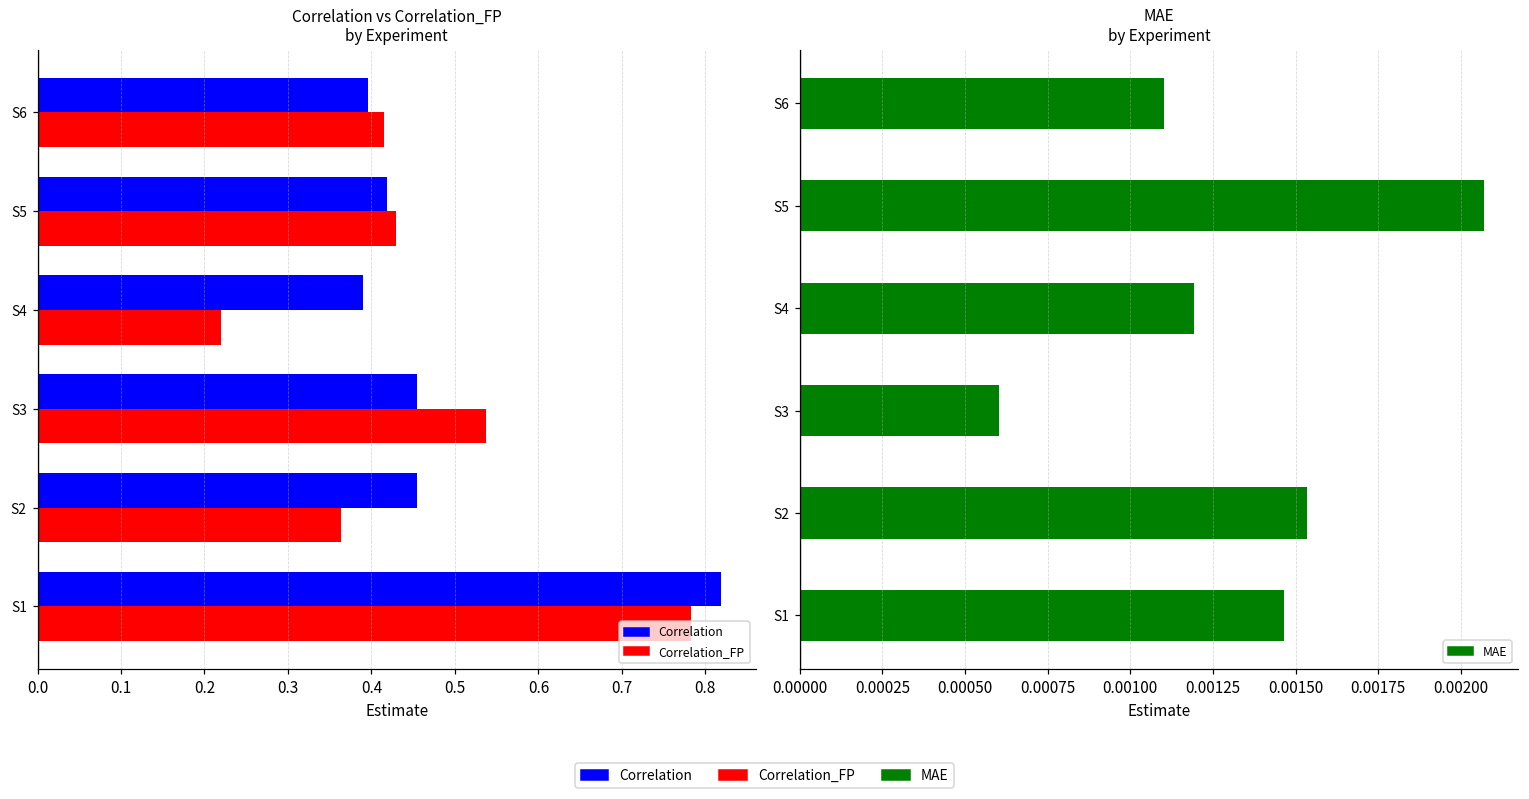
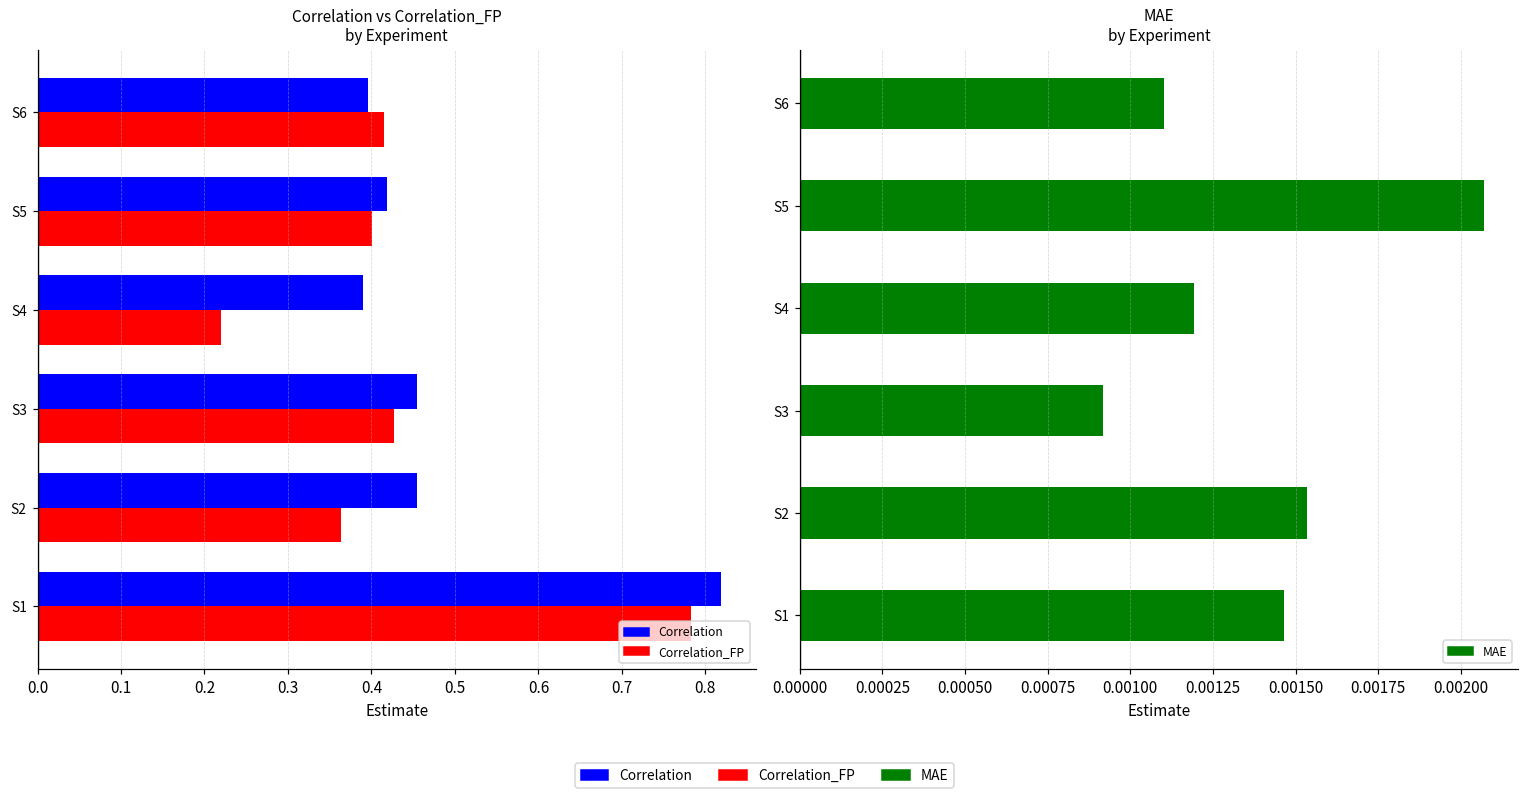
  {
    "Correlation vs Correlation_FP by Experiment": {
      "Correlation": {
        "S6": 0.40,
        "S5": 0.42,
        "S4": 0.39,
        "S3": 0.45,
        "S2": 0.45,
        "S1": 0.82
      },
      "Correlation_FP": {
        "S6": 0.41,
-       "S5": 0.43,
+       "S5": 0.40,
        "S4": 0.22,
-       "S3": 0.54,
+       "S3": 0.43,
        "S2": 0.36,
        "S1": 0.78
      }
    },
    "MAE by Experiment": {
      "S6": 0.00110,
      "S5": 0.00207,
      "S4": 0.00119,
-     "S3": 0.00060,
+     "S3": 0.00092,
      "S2": 0.00154,
      "S1": 0.00147
    }
  }
